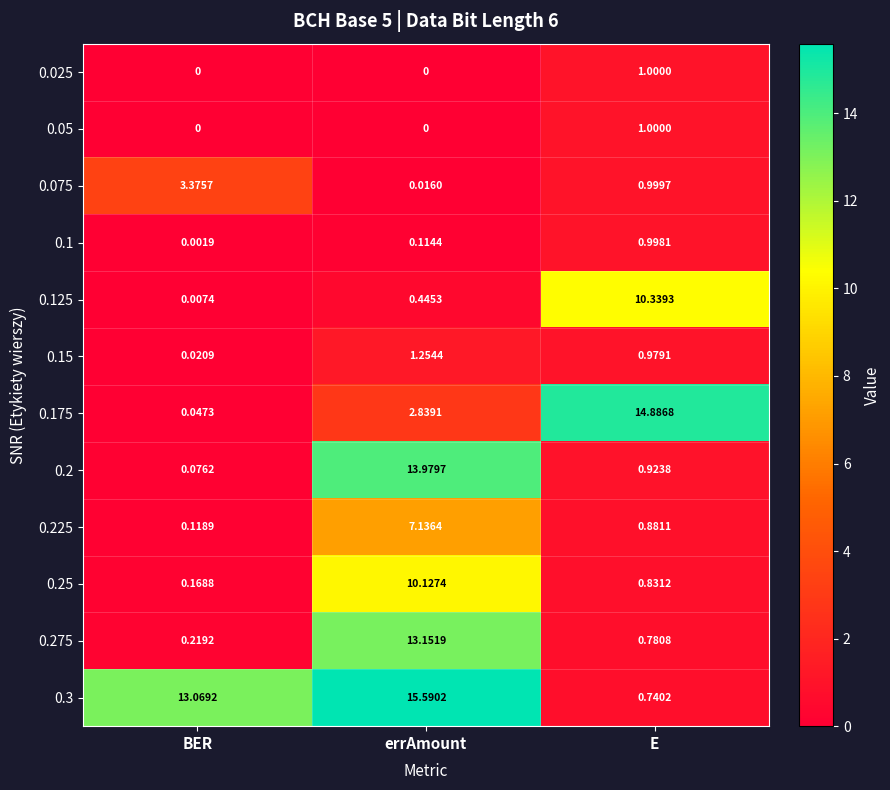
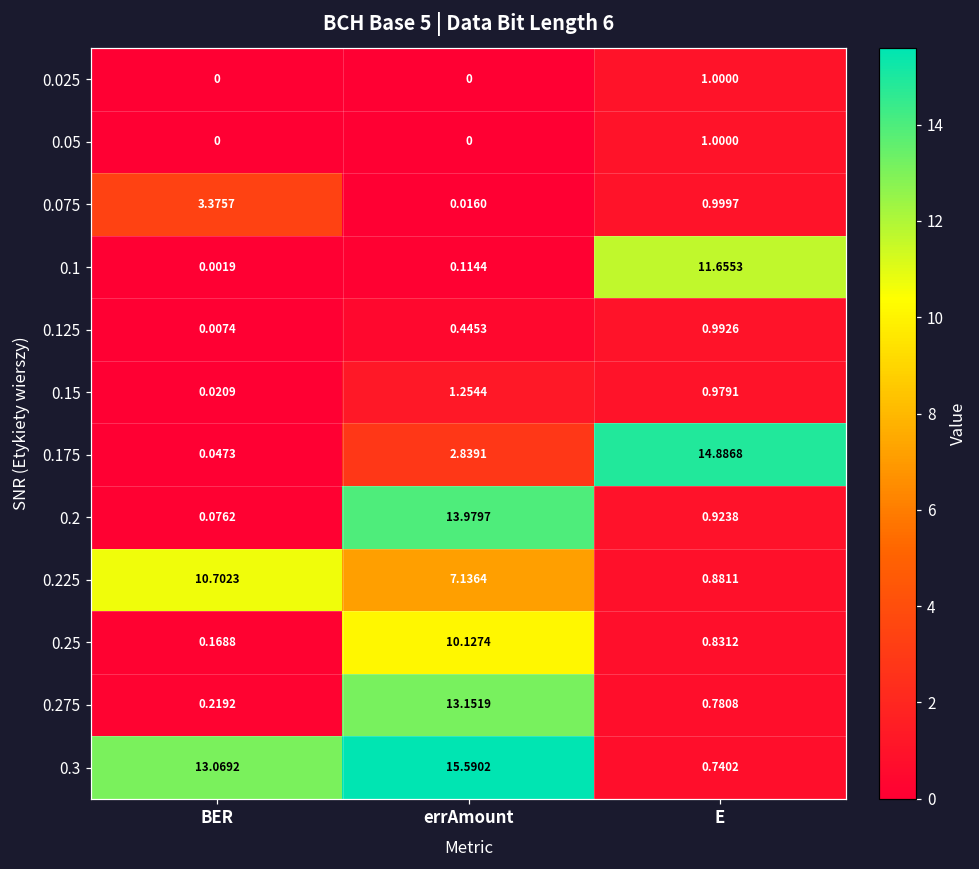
  {
    "0.025": {
      "BER": 0,
      "errAmount": 0,
      "E": 1.0000
    },
    "0.05": {
      "BER": 0,
      "errAmount": 0,
      "E": 1.0000
    },
    "0.075": {
      "BER": 3.3757,
      "errAmount": 0.0160,
      "E": 0.9997
    },
    "0.1": {
      "BER": 0.0019,
      "errAmount": 0.1144,
-     "E": 0.9981
+     "E": 11.6553
    },
    "0.125": {
      "BER": 0.0074,
      "errAmount": 0.4453,
-     "E": 10.3393
+     "E": 0.9926
    },
    "0.15": {
      "BER": 0.0209,
      "errAmount": 1.2544,
      "E": 0.9791
    },
    "0.175": {
      "BER": 0.0473,
      "errAmount": 2.8391,
      "E": 14.8868
    },
    "0.2": {
      "BER": 0.0762,
      "errAmount": 13.9797,
      "E": 0.9238
    },
    "0.225": {
-     "BER": 0.1189,
+     "BER": 10.7023,
      "errAmount": 7.1364,
      "E": 0.8811
    },
    "0.25": {
      "BER": 0.1688,
      "errAmount": 10.1274,
      "E": 0.8312
    },
    "0.275": {
      "BER": 0.2192,
      "errAmount": 13.1519,
      "E": 0.7808
    },
    "0.3": {
      "BER": 13.0692,
      "errAmount": 15.5902,
      "E": 0.7402
    }
  }
